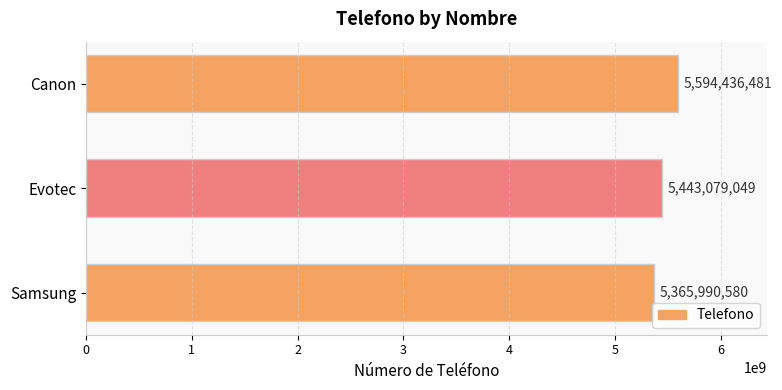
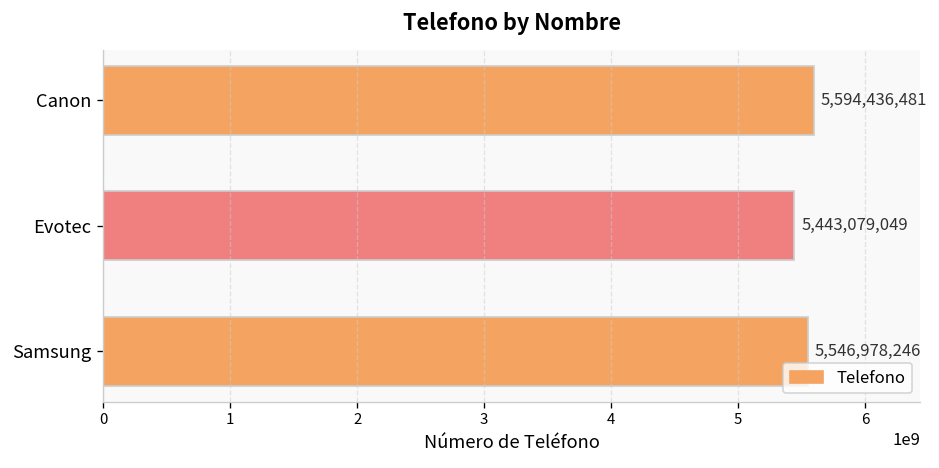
  {
    "Canon": "5,594,436,481",
    "Evotec": "5,443,079,049",
-   "Samsung": "5,365,990,580"
+   "Samsung": "5,546,978,246"
  }
